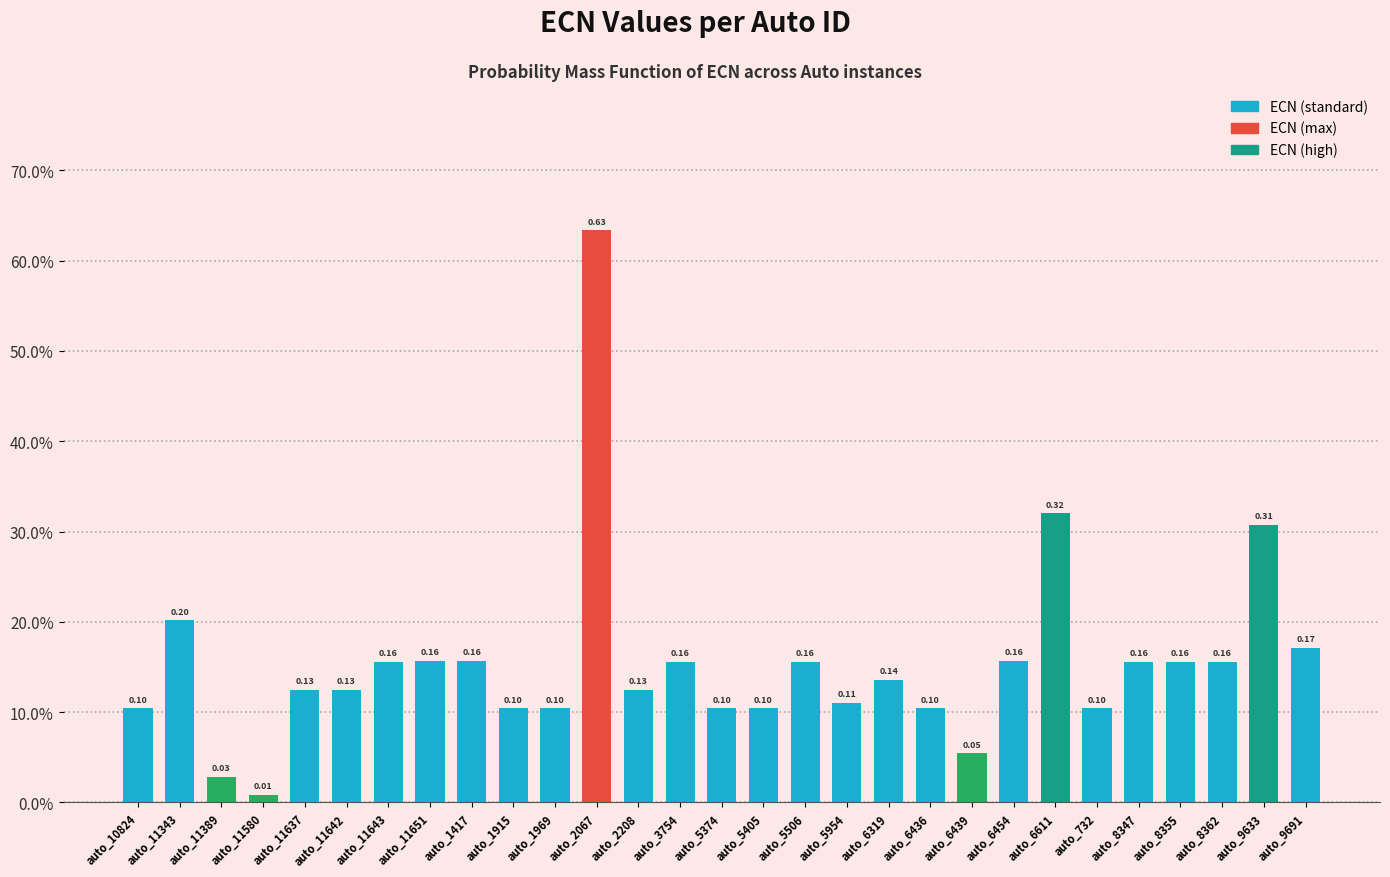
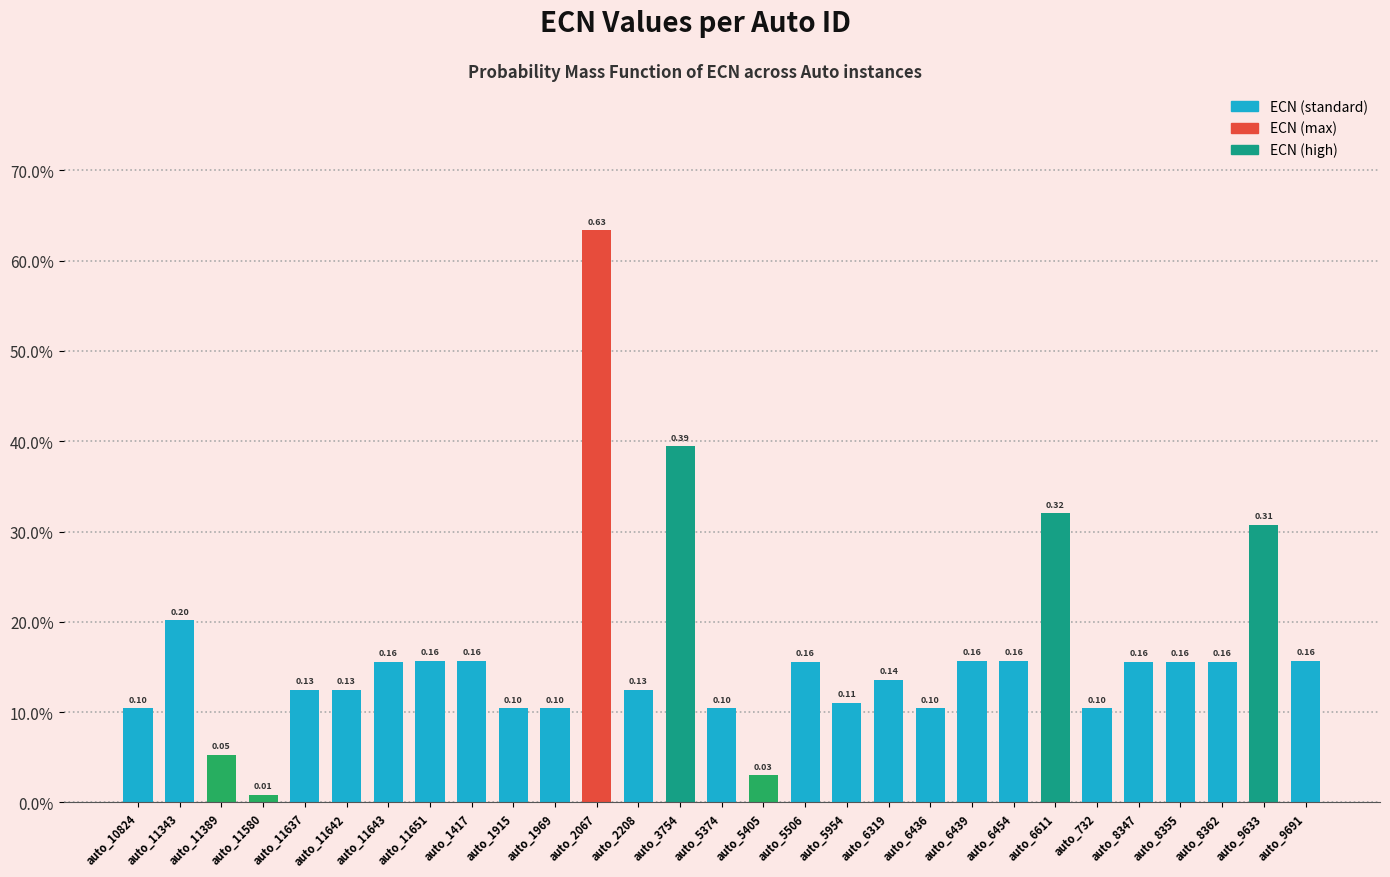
  {
    "auto_10824": 0.10,
    "auto_11343": 0.20,
-   "auto_11389": 0.03,
+   "auto_11389": 0.05,
    "auto_11580": 0.01,
    "auto_11637": 0.13,
    "auto_11642": 0.13,
    "auto_11643": 0.16,
    "auto_11651": 0.16,
    "auto_1417": 0.16,
    "auto_1915": 0.10,
    "auto_1969": 0.10,
    "auto_2067": 0.63,
    "auto_2208": 0.13,
-   "auto_3754": 0.16,
+   "auto_3754": 0.39,
    "auto_5374": 0.10,
-   "auto_5405": 0.10,
+   "auto_5405": 0.03,
    "auto_5506": 0.16,
    "auto_5954": 0.11,
    "auto_6319": 0.14,
    "auto_6436": 0.10,
-   "auto_6439": 0.05,
+   "auto_6439": 0.16,
    "auto_6454": 0.16,
    "auto_6611": 0.32,
    "auto_732": 0.10,
    "auto_8347": 0.16,
    "auto_8355": 0.16,
    "auto_8362": 0.16,
    "auto_9633": 0.31,
-   "auto_9691": 0.17
+   "auto_9691": 0.16
  }
